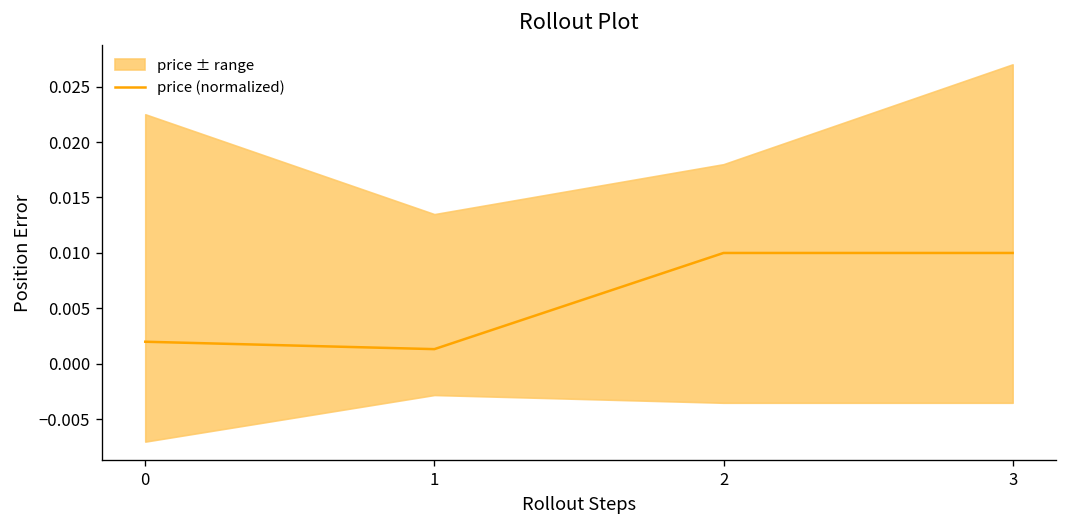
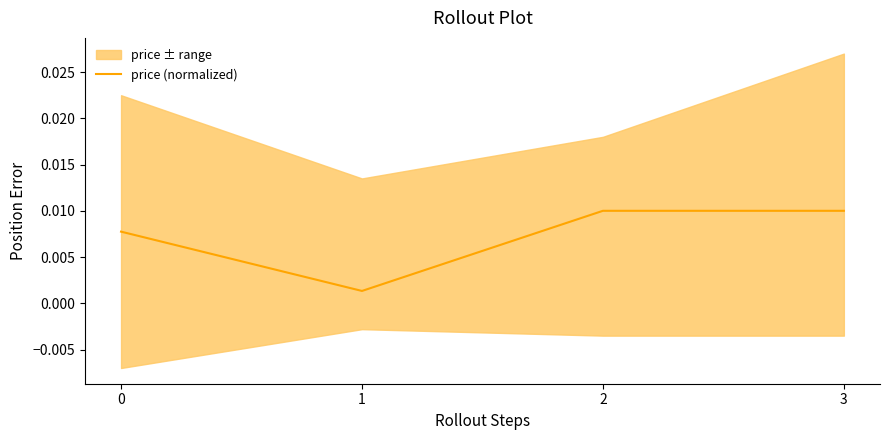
  {
    "price (normalized)": {
-     "0": 0.002,
+     "0": 0.008,
      "1": 0.001,
      "2": 0.010,
      "3": 0.010
    }
  }
